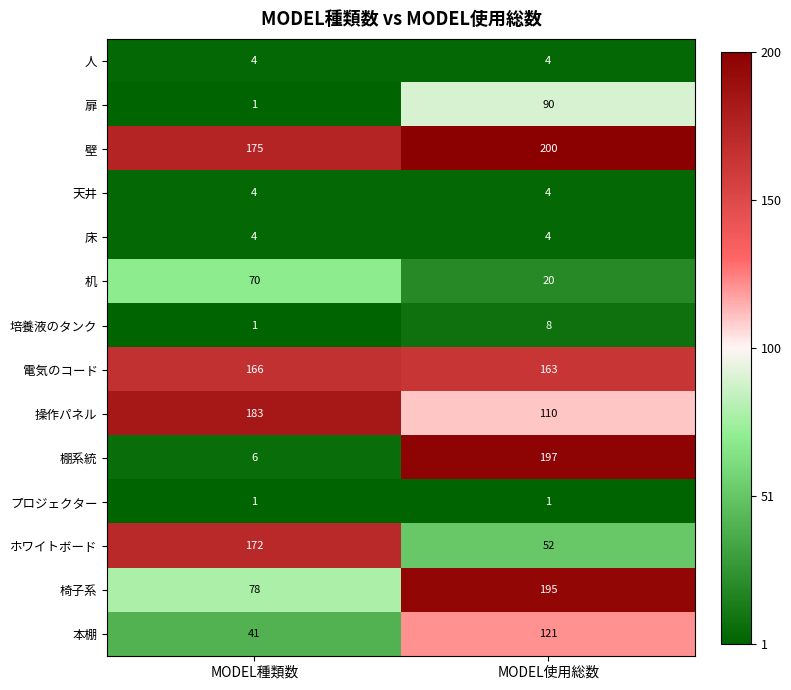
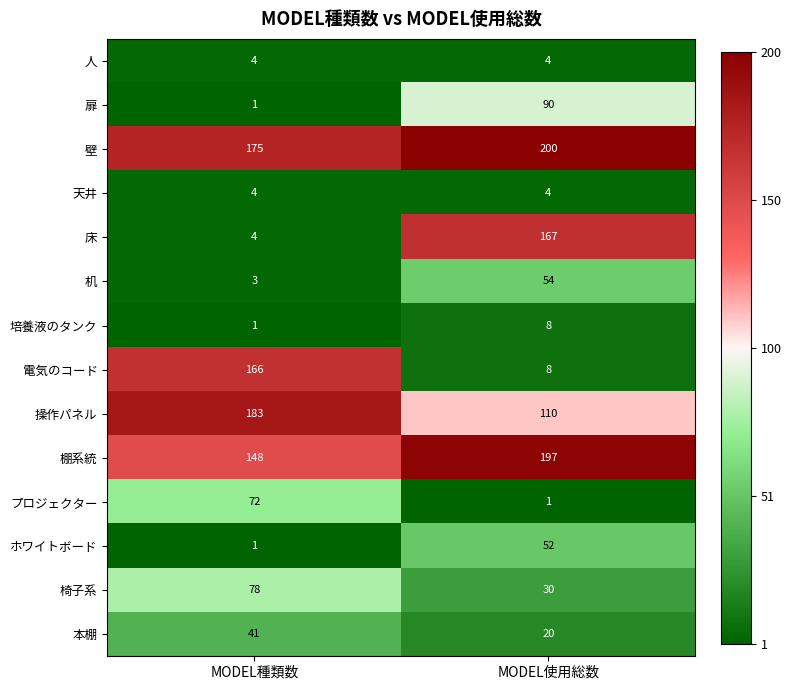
  {
    "人": {
      "MODEL種類数": 4,
      "MODEL使用総数": 4
    },
    "扉": {
      "MODEL種類数": 1,
      "MODEL使用総数": 90
    },
    "壁": {
      "MODEL種類数": 175,
      "MODEL使用総数": 200
    },
    "天井": {
      "MODEL種類数": 4,
      "MODEL使用総数": 4
    },
    "床": {
      "MODEL種類数": 4,
-     "MODEL使用総数": 4
+     "MODEL使用総数": 167
    },
    "机": {
-     "MODEL種類数": 70,
-     "MODEL使用総数": 20
+     "MODEL種類数": 3,
+     "MODEL使用総数": 54
    },
    "培養液のタンク": {
      "MODEL種類数": 1,
      "MODEL使用総数": 8
    },
    "電気のコード": {
      "MODEL種類数": 166,
-     "MODEL使用総数": 163
+     "MODEL使用総数": 8
    },
    "操作パネル": {
      "MODEL種類数": 183,
      "MODEL使用総数": 110
    },
    "棚系統": {
-     "MODEL種類数": 6,
+     "MODEL種類数": 148,
      "MODEL使用総数": 197
    },
    "プロジェクター": {
-     "MODEL種類数": 1,
+     "MODEL種類数": 72,
      "MODEL使用総数": 1
    },
    "ホワイトボード": {
-     "MODEL種類数": 172,
+     "MODEL種類数": 1,
      "MODEL使用総数": 52
    },
    "椅子系": {
      "MODEL種類数": 78,
-     "MODEL使用総数": 195
+     "MODEL使用総数": 30
    },
    "本棚": {
      "MODEL種類数": 41,
-     "MODEL使用総数": 121
+     "MODEL使用総数": 20
    }
  }
